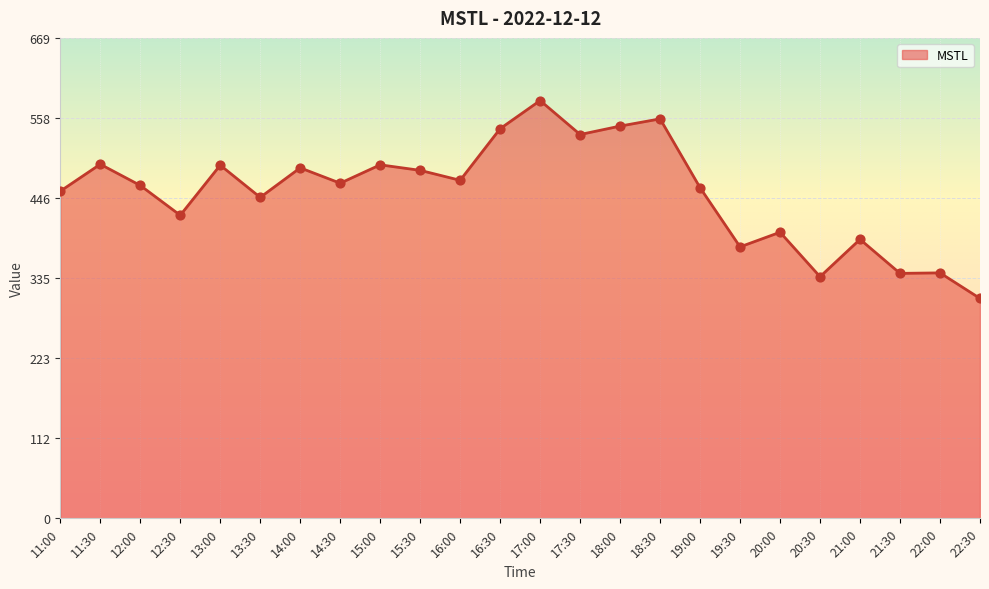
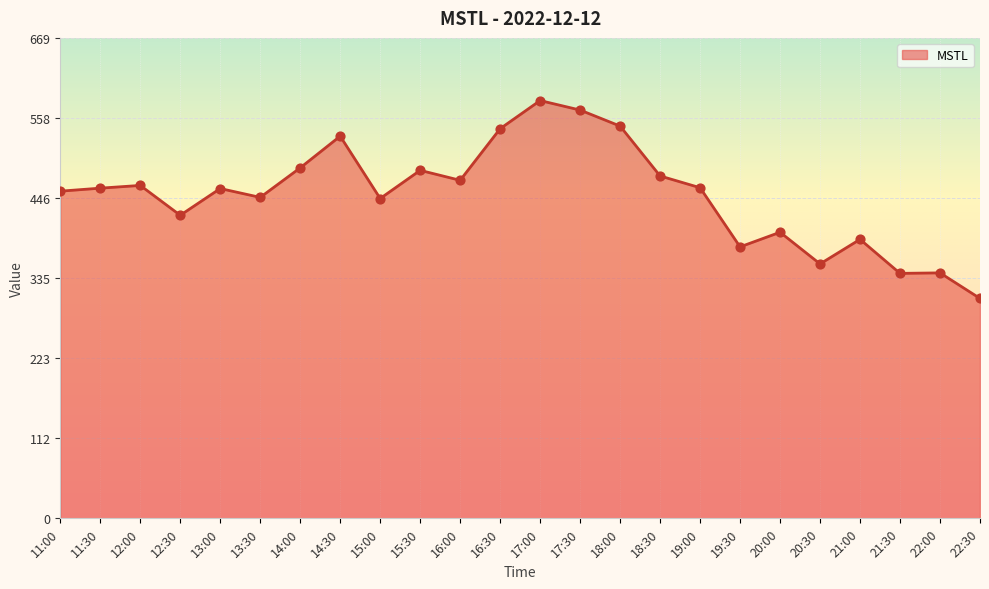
  {
    "11:00": 460,
-   "11:30": 490,
+   "11:30": 460,
    "12:00": 460,
    "12:30": 420,
-   "13:00": 490,
+   "13:00": 460,
    "13:30": 450,
    "14:00": 490,
-   "14:30": 470,
-   "15:00": 490,
+   "14:30": 530,
+   "15:00": 450,
    "15:30": 480,
    "16:00": 470,
    "16:30": 540,
    "17:00": 580,
-   "17:30": 530,
+   "17:30": 570,
    "18:00": 550,
-   "18:30": 560,
+   "18:30": 480,
    "19:00": 460,
    "19:30": 380,
    "20:00": 400,
-   "20:30": 340,
+   "20:30": 350,
    "21:00": 390,
    "21:30": 340,
    "22:00": 340,
    "22:30": 310
  }
